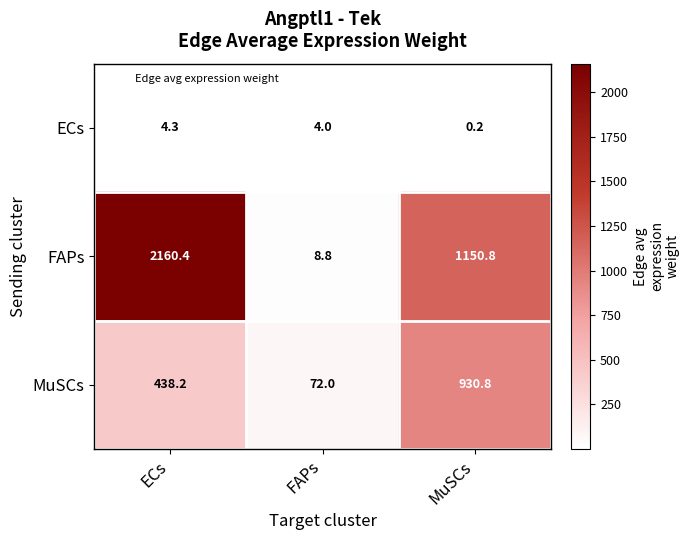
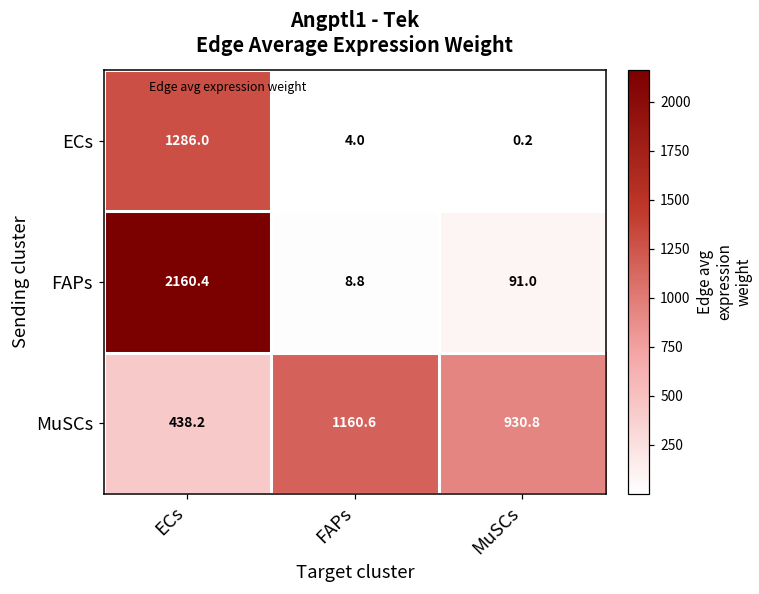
  {
    "ECs": {
-     "ECs": 4.3,
+     "ECs": 1286.0,
      "FAPs": 4.0,
      "MuSCs": 0.2
    },
    "FAPs": {
      "ECs": 2160.4,
      "FAPs": 8.8,
-     "MuSCs": 1150.8
+     "MuSCs": 91.0
    },
    "MuSCs": {
      "ECs": 438.2,
-     "FAPs": 72.0,
+     "FAPs": 1160.6,
      "MuSCs": 930.8
    }
  }
